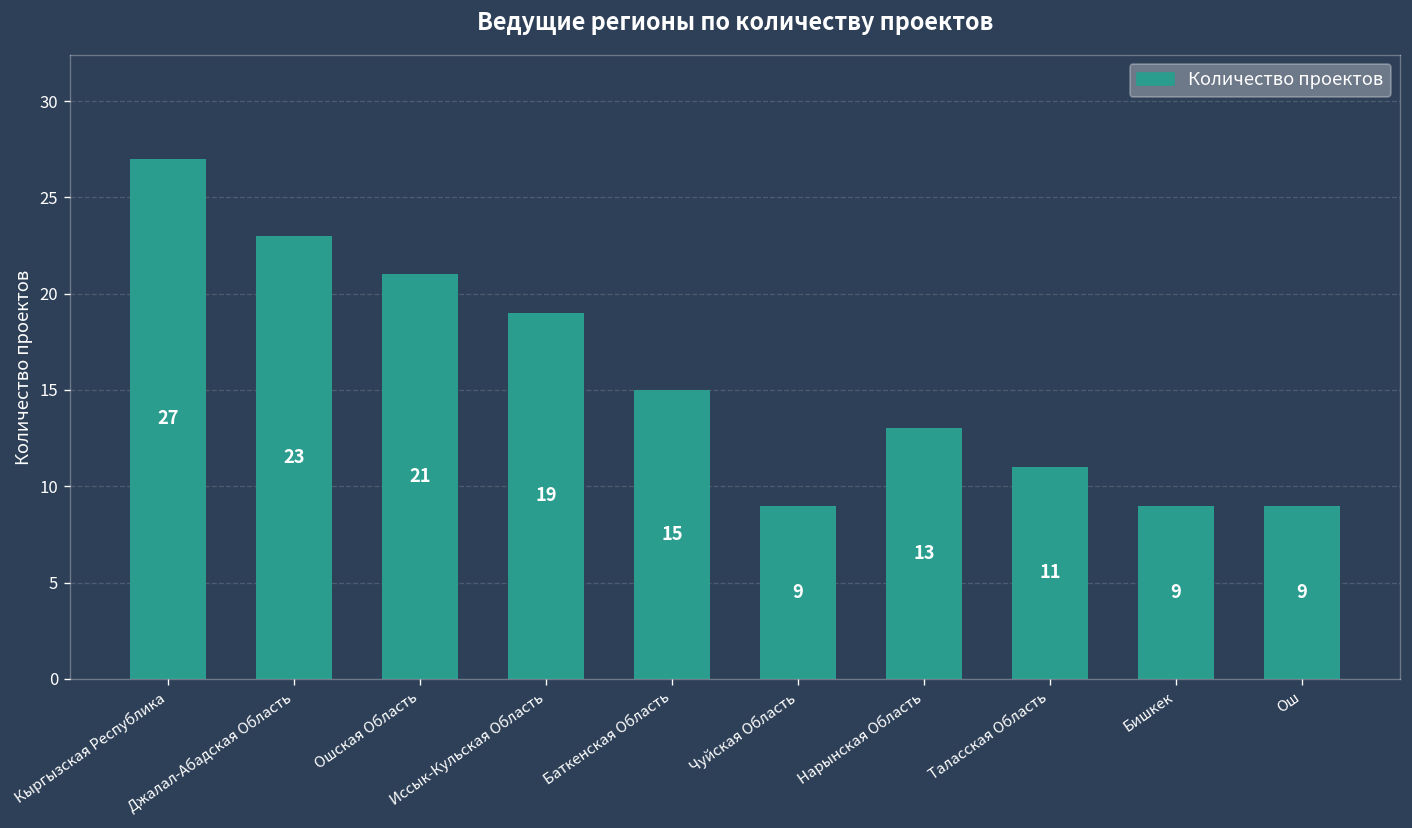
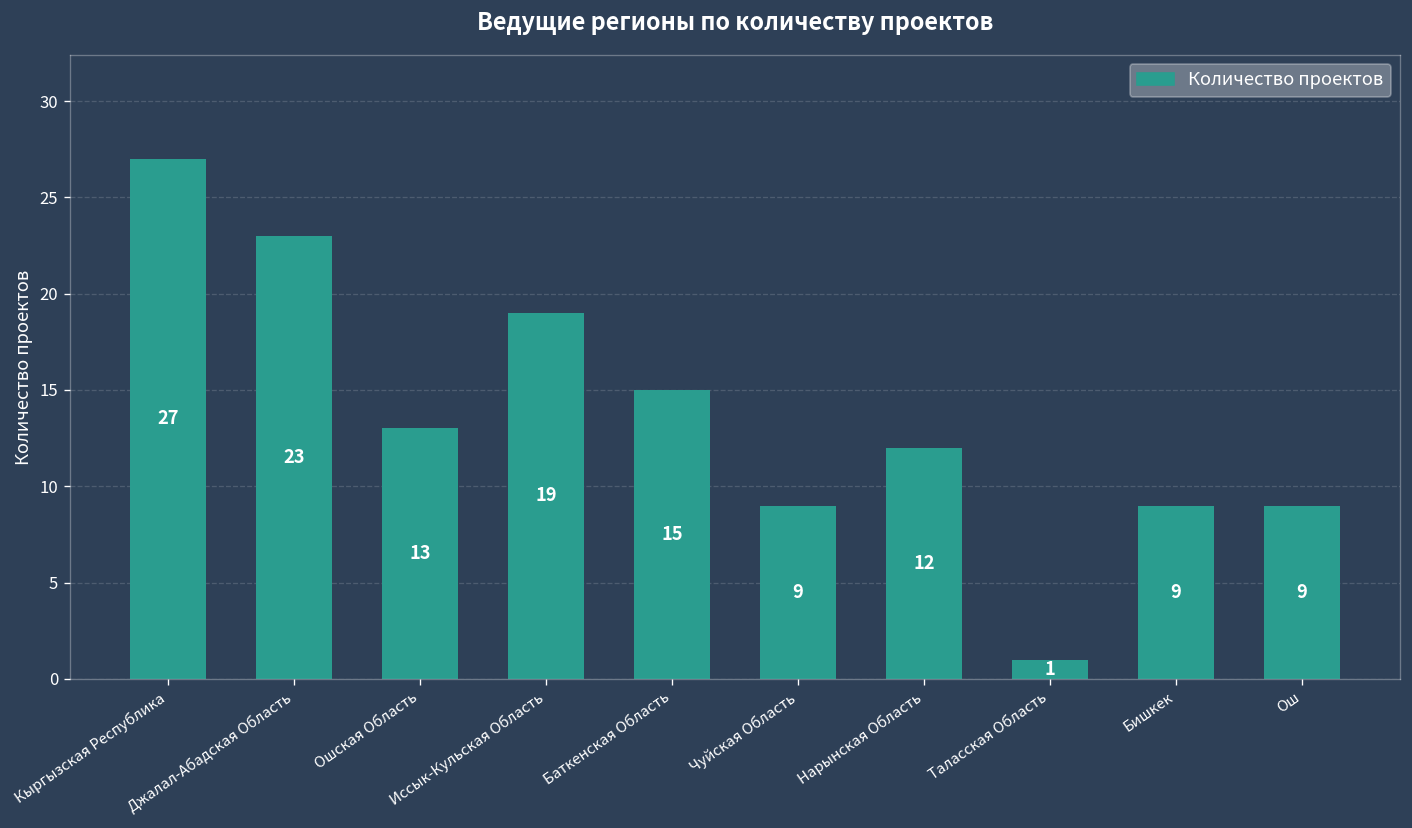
  {
    "Кыргызская Республика": 27,
    "Джалал-Абадская Область": 23,
-   "Ошская Область": 21,
+   "Ошская Область": 13,
    "Иссык-Кульская Область": 19,
    "Баткенская Область": 15,
    "Чуйская Область": 9,
-   "Нарынская Область": 13,
-   "Таласская Область": 11,
+   "Нарынская Область": 12,
+   "Таласская Область": 1,
    "Бишкек": 9,
    "Ош": 9
  }
